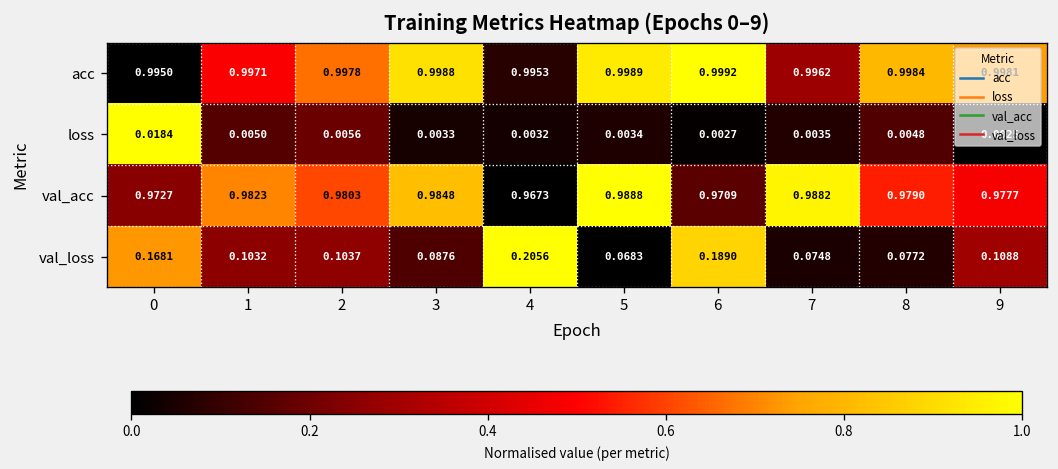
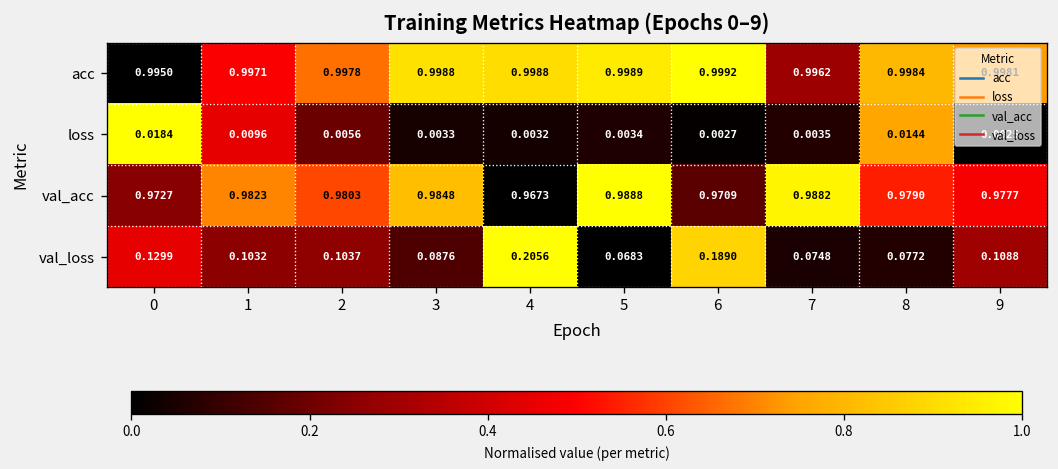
  {
    "acc": {
      "0": 0.9950,
      "1": 0.9971,
      "2": 0.9978,
      "3": 0.9988,
-     "4": 0.9953,
+     "4": 0.9988,
      "5": 0.9989,
      "6": 0.9992,
      "7": 0.9962,
      "8": 0.9984
    },
    "loss": {
      "0": 0.0184,
-     "1": 0.0050,
+     "1": 0.0096,
      "2": 0.0056,
      "3": 0.0033,
      "4": 0.0032,
      "5": 0.0034,
      "6": 0.0027,
      "7": 0.0035,
-     "8": 0.0048
+     "8": 0.0144
    },
    "val_acc": {
      "0": 0.9727,
      "1": 0.9823,
      "2": 0.9803,
      "3": 0.9848,
      "4": 0.9673,
      "5": 0.9888,
      "6": 0.9709,
      "7": 0.9882,
      "8": 0.9790,
      "9": 0.9777
    },
    "val_loss": {
-     "0": 0.1681,
+     "0": 0.1299,
      "1": 0.1032,
      "2": 0.1037,
      "3": 0.0876,
      "4": 0.2056,
      "5": 0.0683,
      "6": 0.1890,
      "7": 0.0748,
      "8": 0.0772,
      "9": 0.1088
    }
  }
